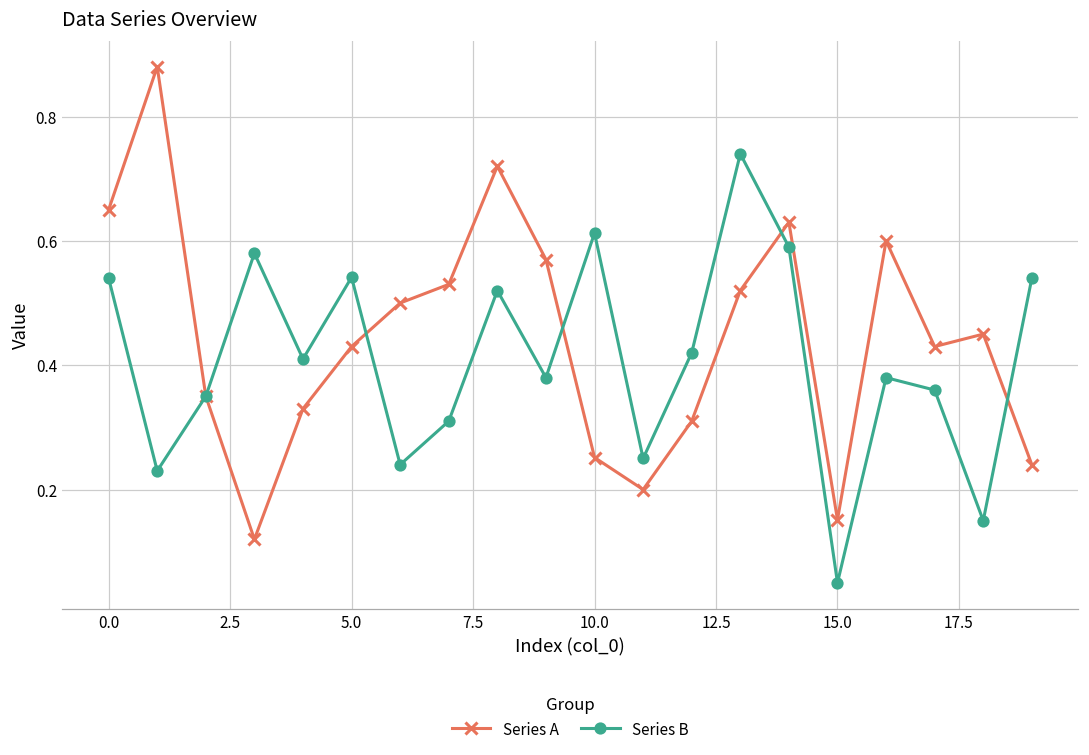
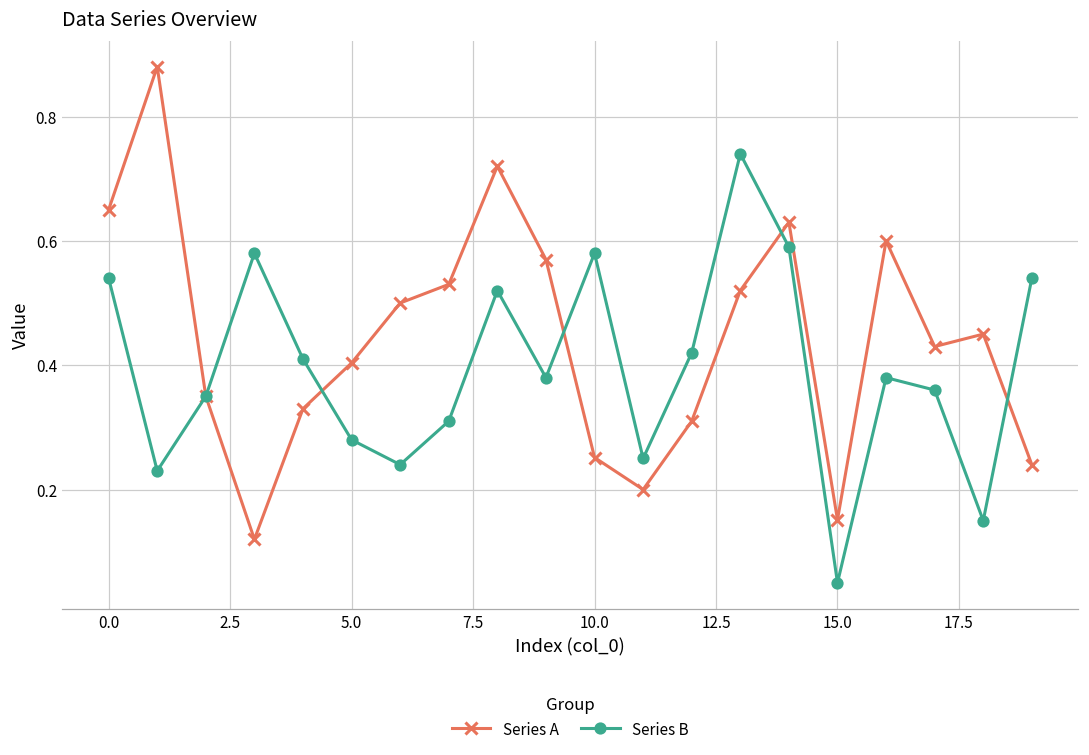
  {
    "Series A": {
      "0.0": 0.65,
-     "5.0": 0.43,
+     "5.0": 0.40,
      "10.0": 0.25,
      "15.0": 0.15
    },
    "Series B": {
      "0.0": 0.54,
-     "5.0": 0.54,
-     "10.0": 0.61,
+     "5.0": 0.28,
+     "10.0": 0.58,
      "15.0": 0.05
    }
  }
